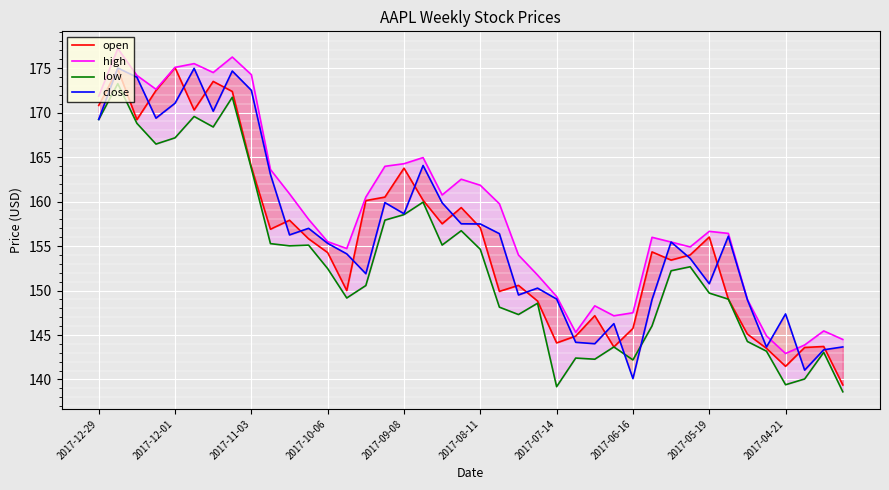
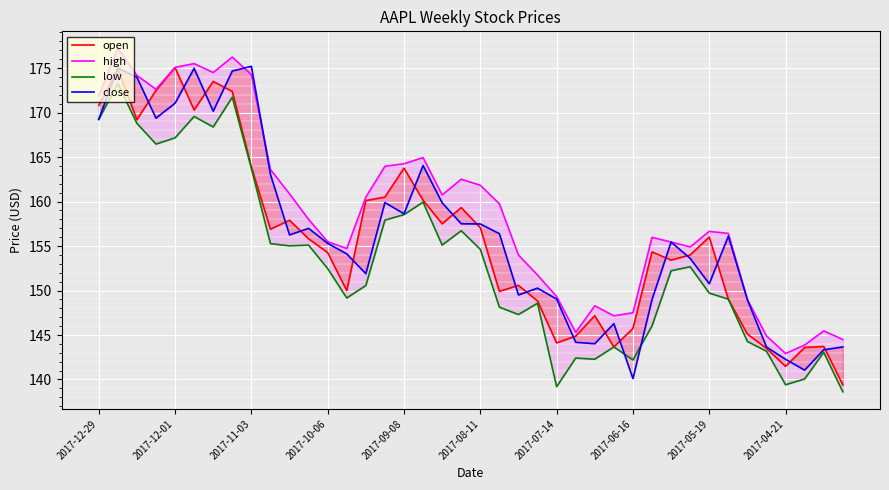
  {
    "high": {
      "2017-11-03": 174,
      "2017-09-08": 164,
      "2017-08-11": 162,
      "2017-07-14": 149,
      "2017-06-16": 148,
      "2017-05-19": 157,
      "2017-04-21": 143
    },
    "low": {
      "2017-12-01": 167,
      "2017-10-06": 152,
      "2017-08-11": 155,
      "2017-07-14": 139,
      "2017-06-16": 142,
      "2017-05-19": 150,
      "2017-04-21": 139
    },
    "close": {
      "2017-12-01": 171,
-     "2017-11-03": 173,
+     "2017-11-03": 175,
      "2017-06-16": 140,
      "2017-05-19": 151,
-     "2017-04-21": 147
+     "2017-04-21": 142
    }
  }
